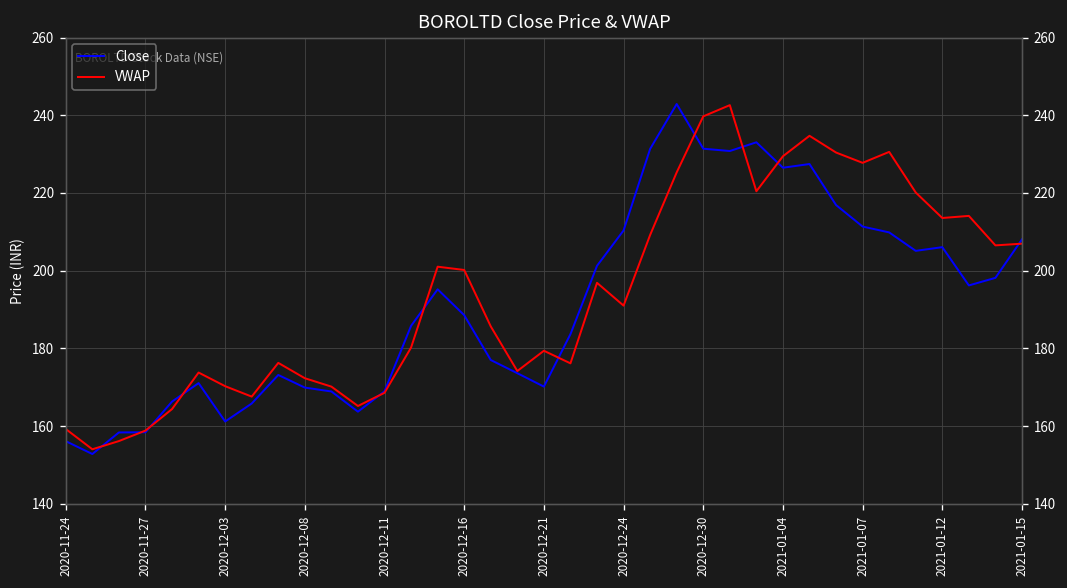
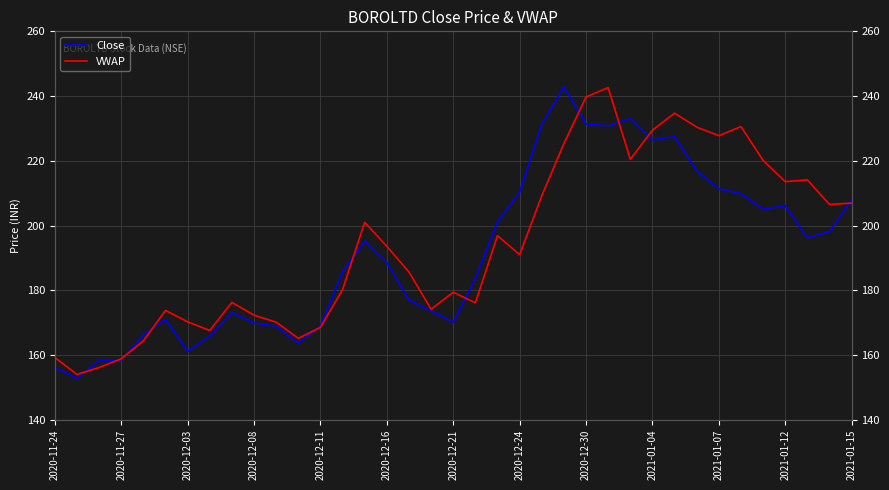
  {
    "Close": {
      "2020-11-24": 156,
      "2020-12-03": 161,
      "2020-12-08": 170,
      "2020-12-16": 189,
      "2020-12-21": 170,
      "2020-12-24": 210,
      "2020-12-30": 231,
      "2021-01-04": 227,
      "2021-01-07": 211,
      "2021-01-12": 206,
      "2021-01-15": 208
    },
    "VWAP": {
      "2020-11-24": 159,
      "2020-12-03": 170,
      "2020-12-08": 172,
-     "2020-12-16": 200,
+     "2020-12-16": 194,
      "2020-12-21": 179,
      "2020-12-24": 191,
      "2020-12-30": 240,
      "2021-01-04": 229,
      "2021-01-07": 228,
      "2021-01-12": 214,
      "2021-01-15": 207
    }
  }
